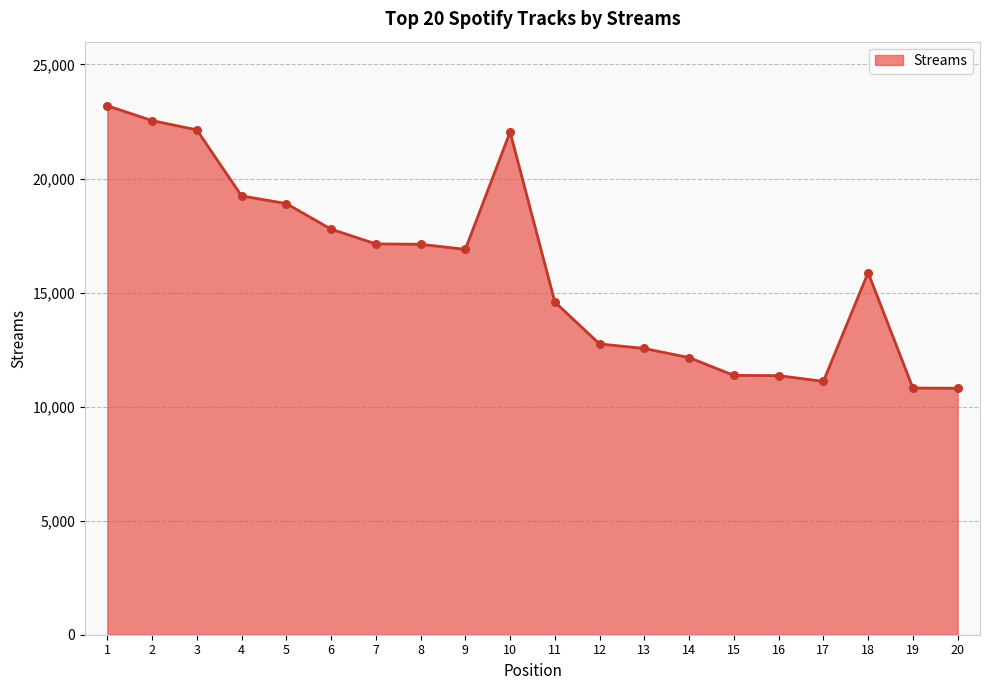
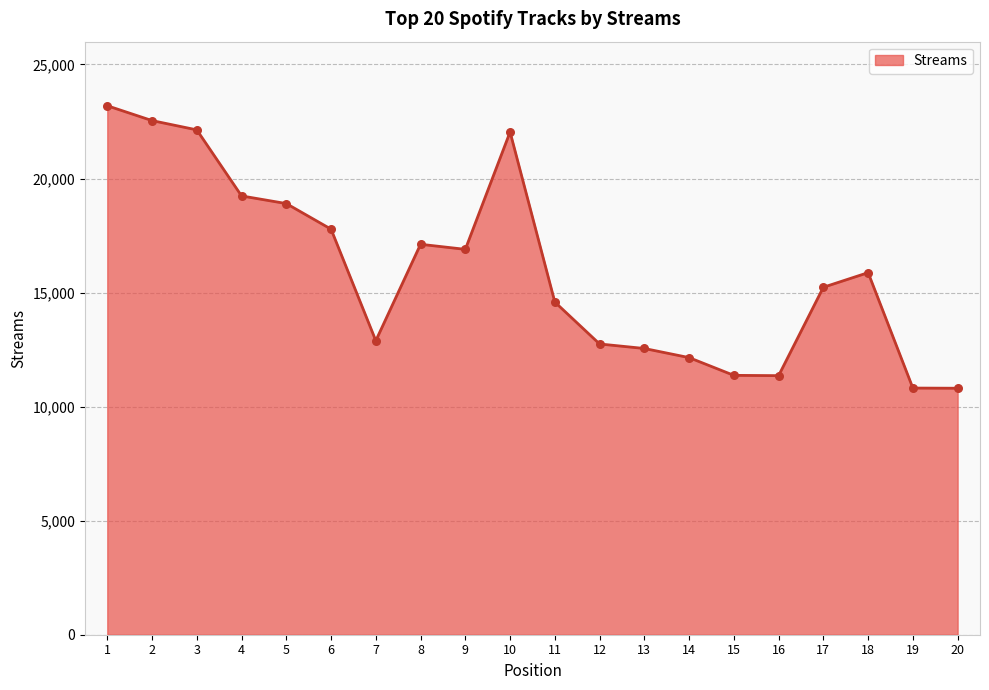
  {
    "1": "23,200",
    "2": "22,500",
    "3": "22,100",
    "4": "19,200",
    "5": "18,900",
    "6": "17,800",
-   "7": "17,100",
+   "7": "12,900",
    "8": "17,100",
    "9": "16,900",
    "10": "22,000",
    "11": "14,600",
    "12": "12,700",
    "13": "12,500",
    "14": "12,100",
    "15": "11,400",
    "16": "11,400",
-   "17": "11,100",
+   "17": "15,200",
    "18": "15,900",
    "19": "10,800",
    "20": "10,800"
  }
